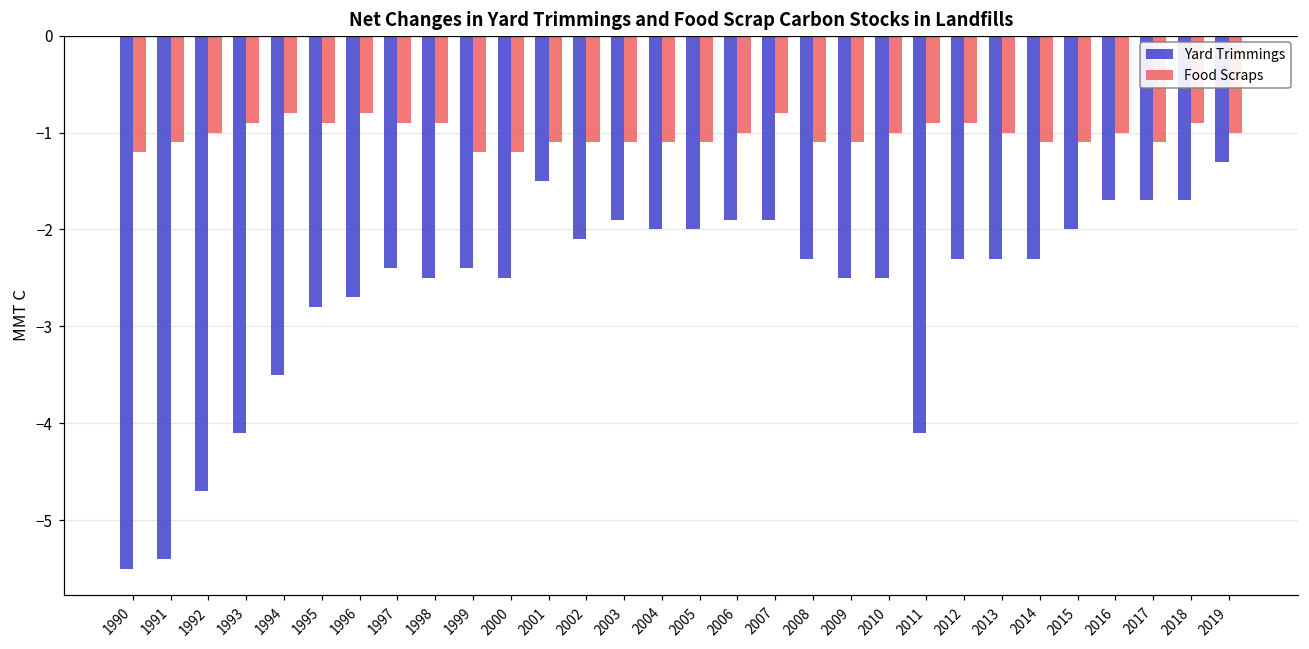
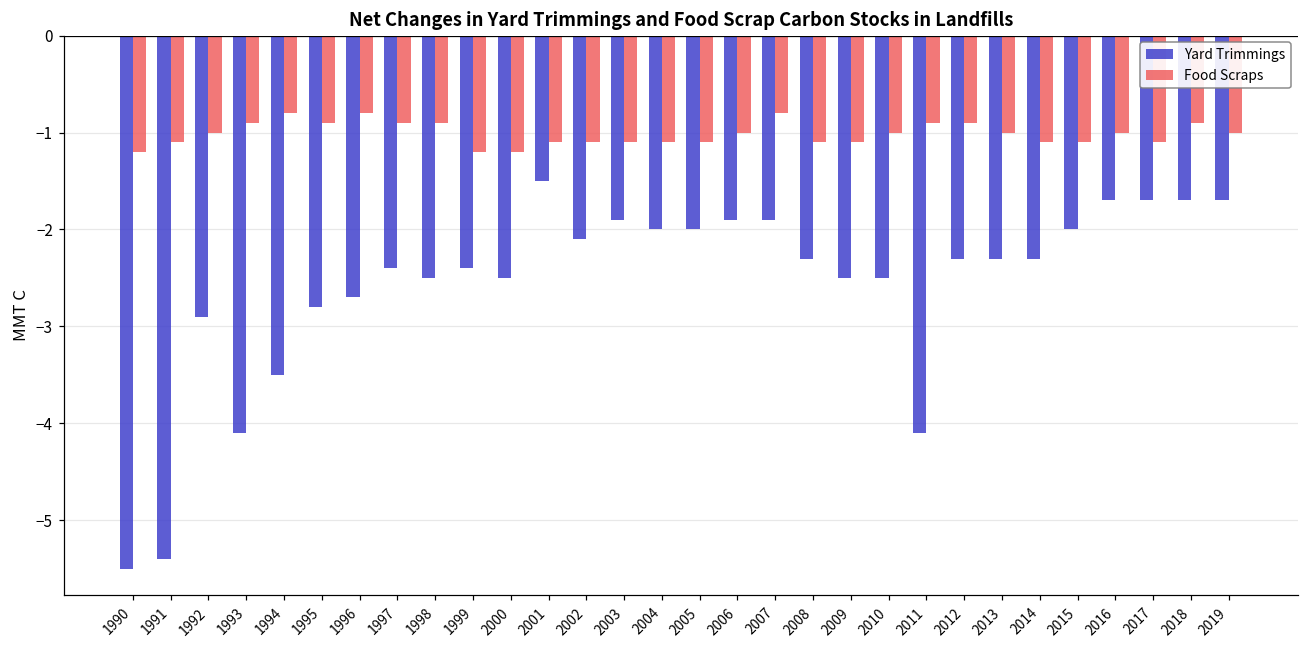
  {
    "Yard Trimmings": {
      "1990": -5.5,
      "1991": -5.4,
-     "1992": -4.7,
+     "1992": -2.9,
      "1993": -4.1,
      "1994": -3.5,
      "1995": -2.8,
      "1996": -2.7,
      "1997": -2.4,
      "1998": -2.5,
      "1999": -2.4,
      "2000": -2.5,
      "2001": -1.5,
      "2002": -2.1,
      "2003": -1.9,
      "2004": -2.0,
      "2005": -2.0,
      "2006": -1.9,
      "2007": -1.9,
      "2008": -2.3,
      "2009": -2.5,
      "2010": -2.5,
      "2011": -4.1,
      "2012": -2.3,
      "2013": -2.3,
      "2014": -2.3,
      "2015": -2.0,
      "2016": -1.7,
      "2017": -1.7,
      "2018": -1.7,
-     "2019": -1.3
+     "2019": -1.7
    },
    "Food Scraps": {
      "1990": -1.2,
      "1991": -1.1,
      "1992": -1.0,
      "1993": -0.9,
      "1994": -0.8,
      "1995": -0.9,
      "1996": -0.8,
      "1997": -0.9,
      "1998": -0.9,
      "1999": -1.2,
      "2000": -1.2,
      "2001": -1.1,
      "2002": -1.1,
      "2003": -1.1,
      "2004": -1.1,
      "2005": -1.1,
      "2006": -1.0,
      "2007": -0.8,
      "2008": -1.1,
      "2009": -1.1,
      "2010": -1.0,
      "2011": -0.9,
      "2012": -0.9,
      "2013": -1.0,
      "2014": -1.1,
      "2015": -1.1,
      "2016": -1.0,
      "2017": -1.1,
      "2018": -0.9,
      "2019": -1.0
    }
  }
